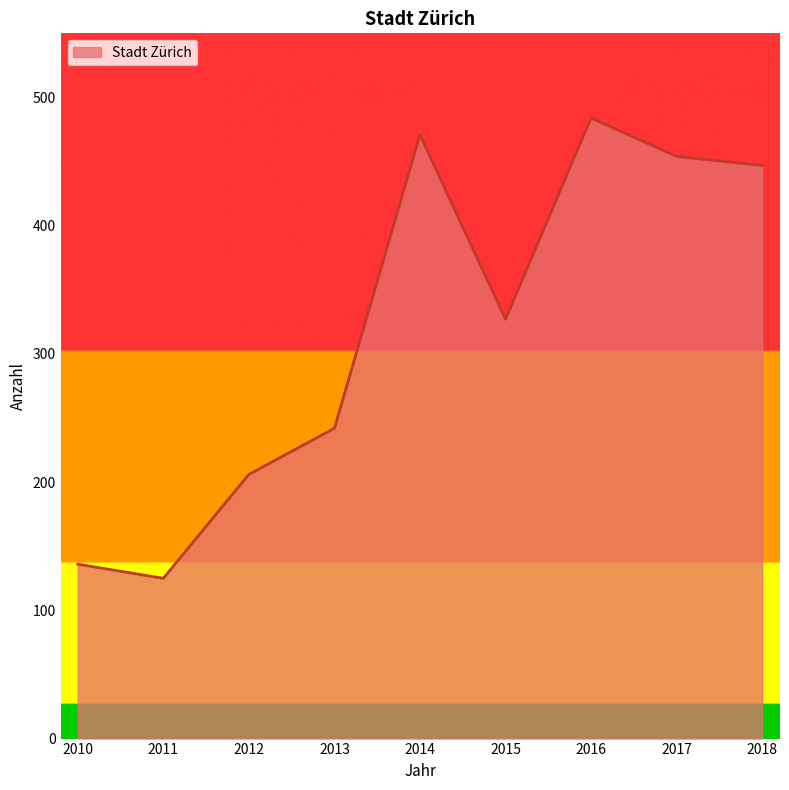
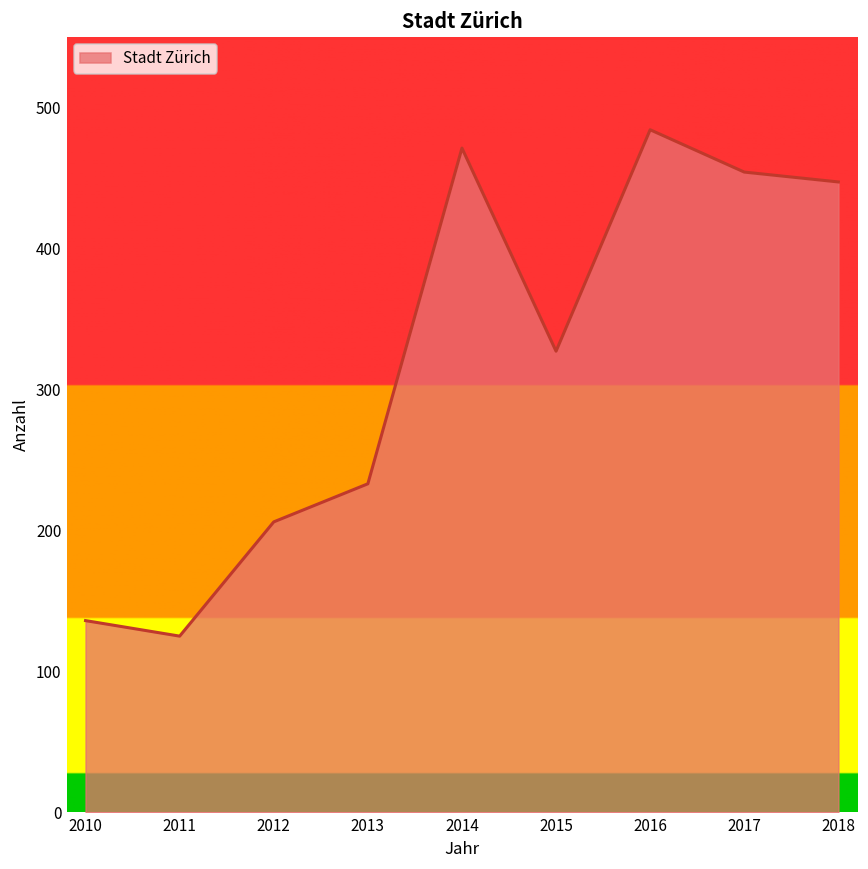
  {
    "2010": 136,
    "2011": 125,
    "2012": 206,
-   "2013": 242,
+   "2013": 233,
    "2014": 471,
    "2015": 327,
    "2016": 484,
    "2017": 454,
    "2018": 447
  }
